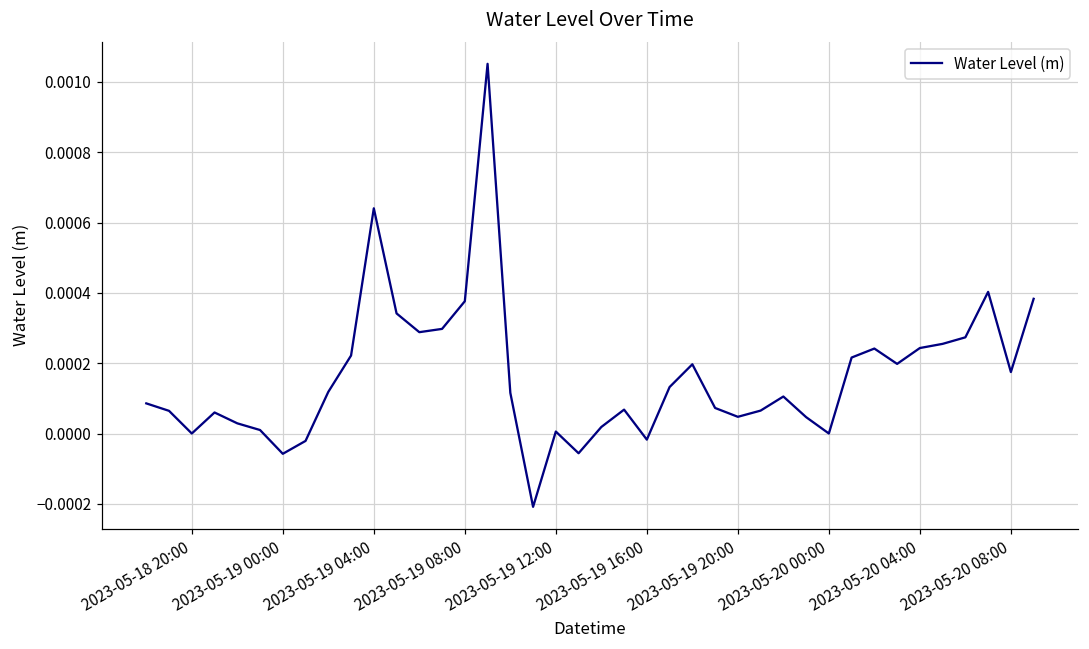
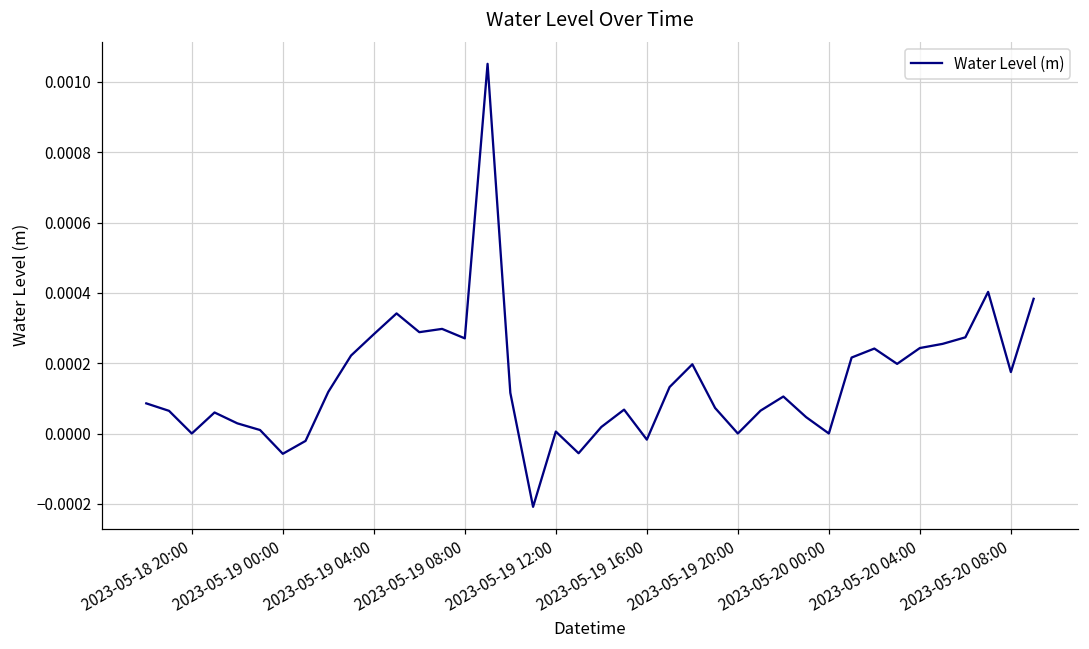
  {
    "2023-05-18 20:00": 0.00000,
    "2023-05-19 00:00": -0.00006,
-   "2023-05-19 04:00": 0.00064,
-   "2023-05-19 08:00": 0.00038,
+   "2023-05-19 04:00": 0.00028,
+   "2023-05-19 08:00": 0.00027,
    "2023-05-19 12:00": 0.00001,
    "2023-05-19 16:00": -0.00002,
-   "2023-05-19 20:00": 0.00005,
+   "2023-05-19 20:00": 0.00000,
    "2023-05-20 00:00": 0.00000,
    "2023-05-20 04:00": 0.00024,
    "2023-05-20 08:00": 0.00017
  }
